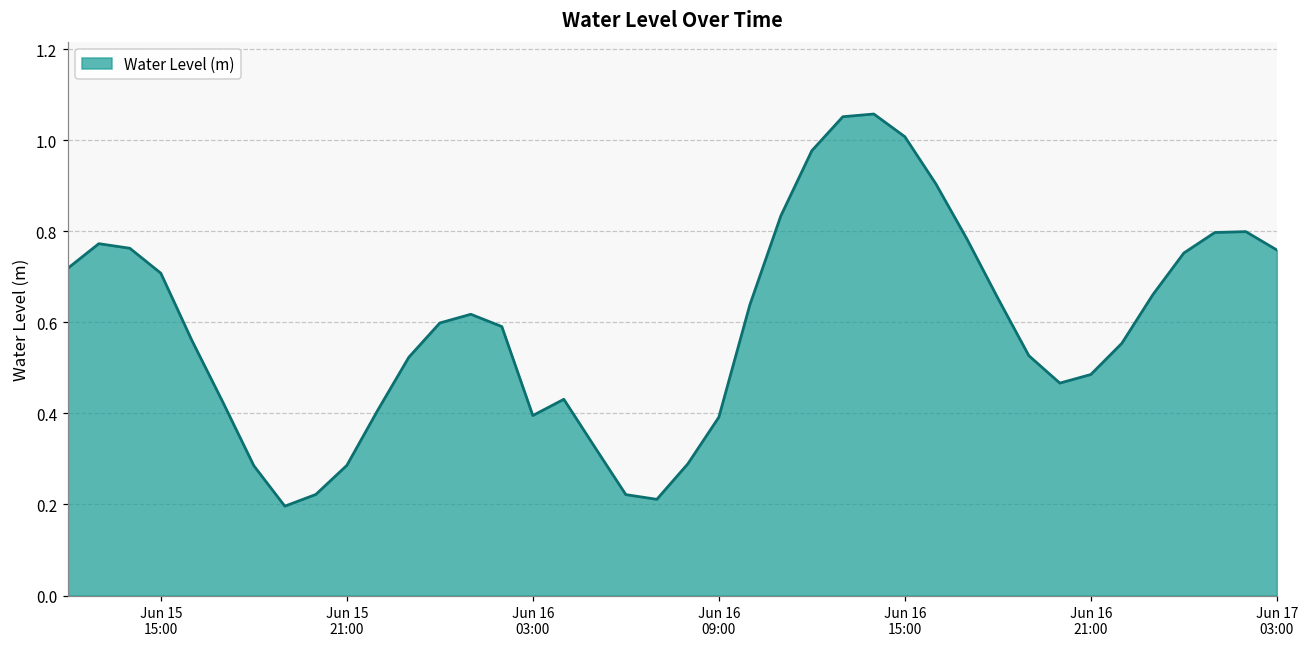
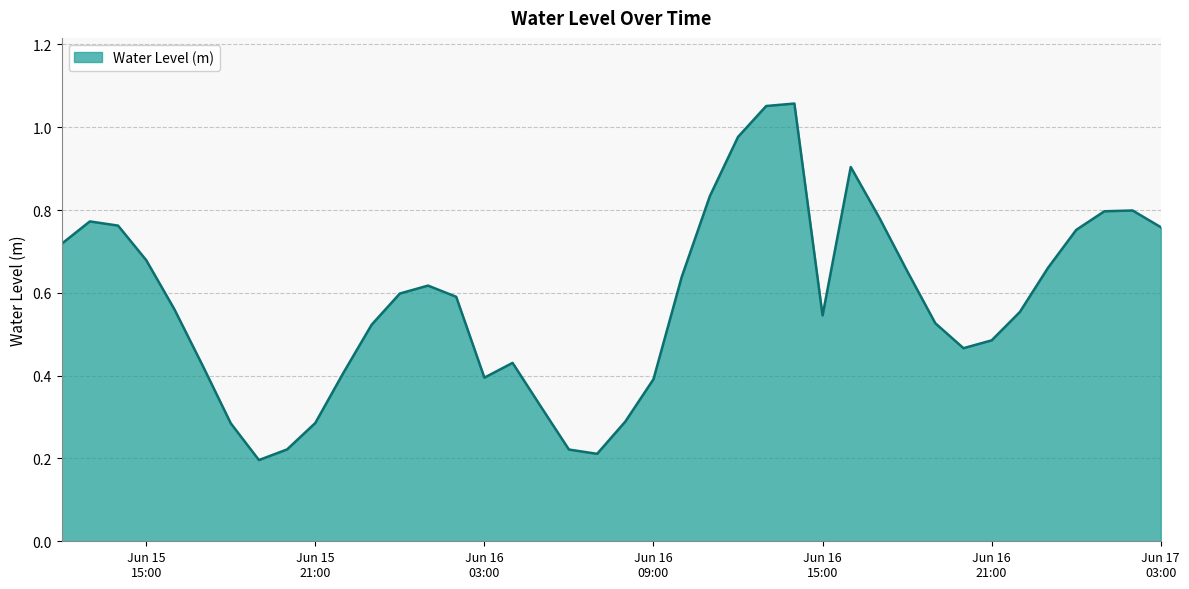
  {
-   "Jun 15 15:00": 0.71,
+   "Jun 15 15:00": 0.68,
    "Jun 15 21:00": 0.29,
    "Jun 16 03:00": 0.40,
    "Jun 16 09:00": 0.39,
-   "Jun 16 15:00": 1.01,
+   "Jun 16 15:00": 0.55,
    "Jun 16 21:00": 0.49,
    "Jun 17 03:00": 0.76
  }
